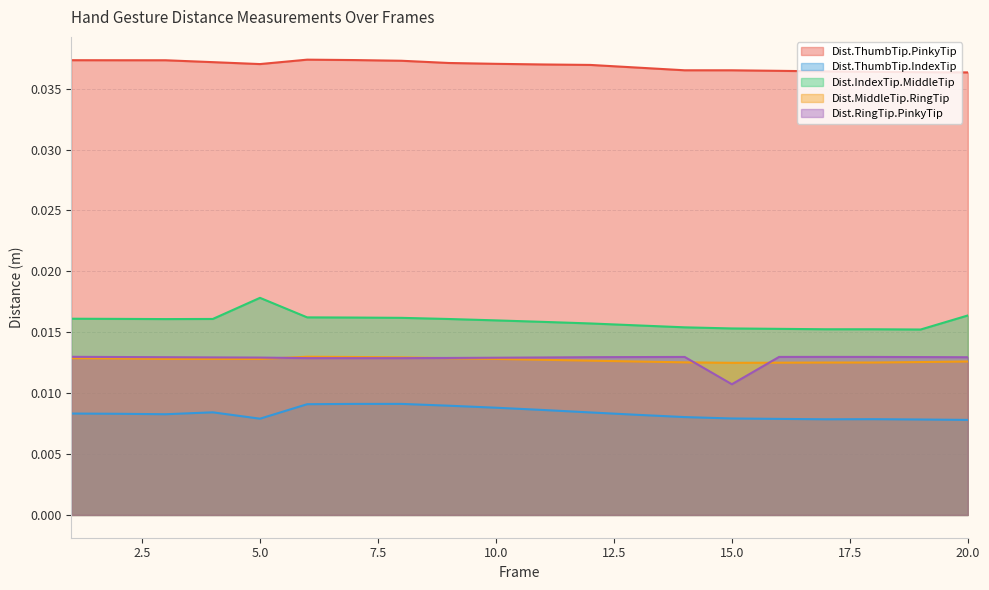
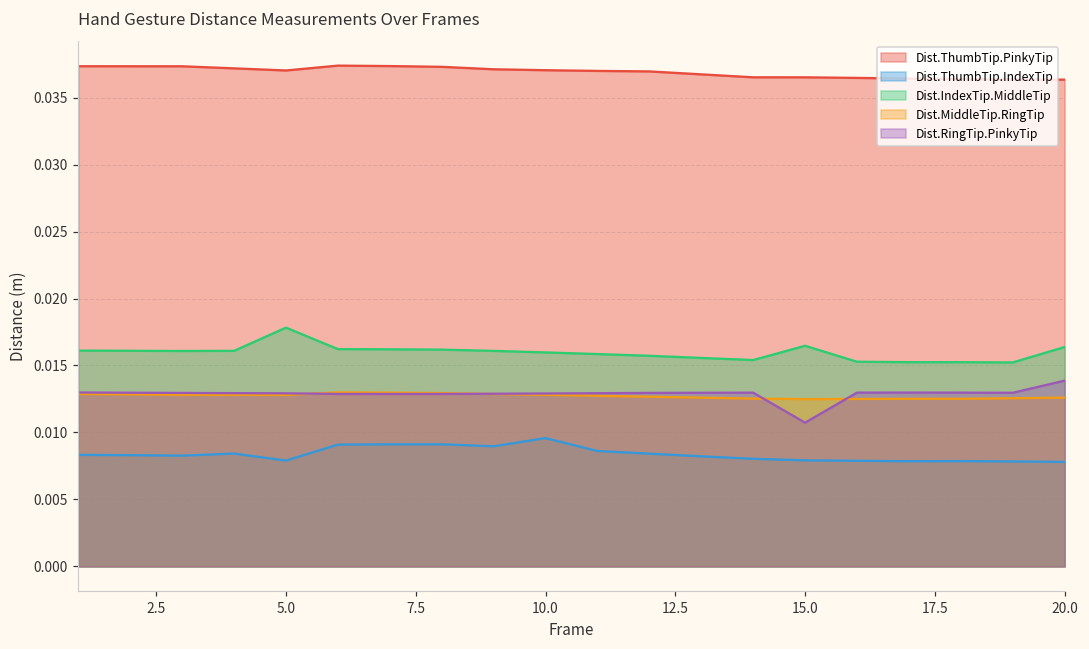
  {
    "Dist.ThumbTip.IndexTip": {
      "5.0": 0.0079,
-     "10.0": 0.0088,
+     "10.0": 0.0096,
      "15.0": 0.0079,
      "20.0": 0.0078
    },
    "Dist.IndexTip.MiddleTip": {
      "5.0": 0.0178,
      "10.0": 0.0160,
-     "15.0": 0.0153,
+     "15.0": 0.0165,
      "20.0": 0.0164
    },
    "Dist.RingTip.PinkyTip": {
      "15.0": 0.0107,
-     "20.0": 0.0129
+     "20.0": 0.0139
    }
  }
